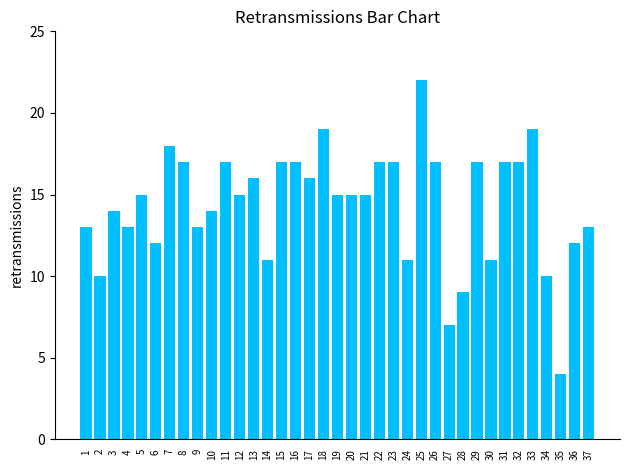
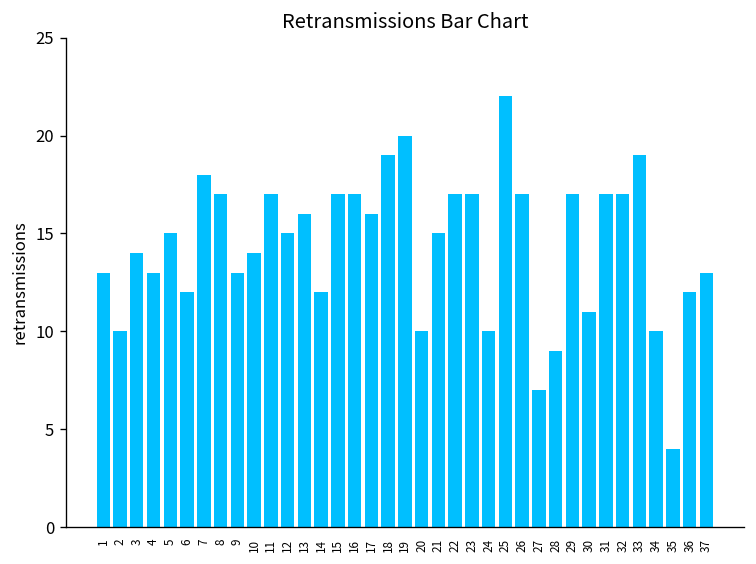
  {
    "1": 13,
    "2": 10,
    "3": 14,
    "4": 13,
    "5": 15,
    "6": 12,
    "7": 18,
    "8": 17,
    "9": 13,
    "10": 14,
    "11": 17,
    "12": 15,
    "13": 16,
-   "14": 11,
+   "14": 12,
    "15": 17,
    "16": 17,
    "17": 16,
    "18": 19,
-   "19": 15,
-   "20": 15,
+   "19": 20,
+   "20": 10,
    "21": 15,
    "22": 17,
    "23": 17,
-   "24": 11,
+   "24": 10,
    "25": 22,
    "26": 17,
    "27": 7,
    "28": 9,
    "29": 17,
    "30": 11,
    "31": 17,
    "32": 17,
    "33": 19,
    "34": 10,
    "35": 4,
    "36": 12,
    "37": 13
  }
